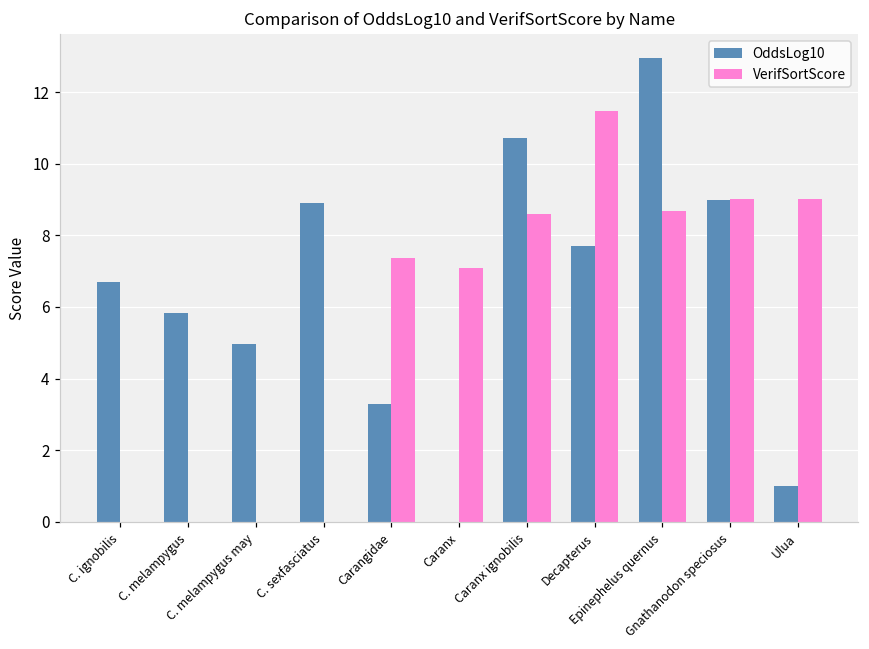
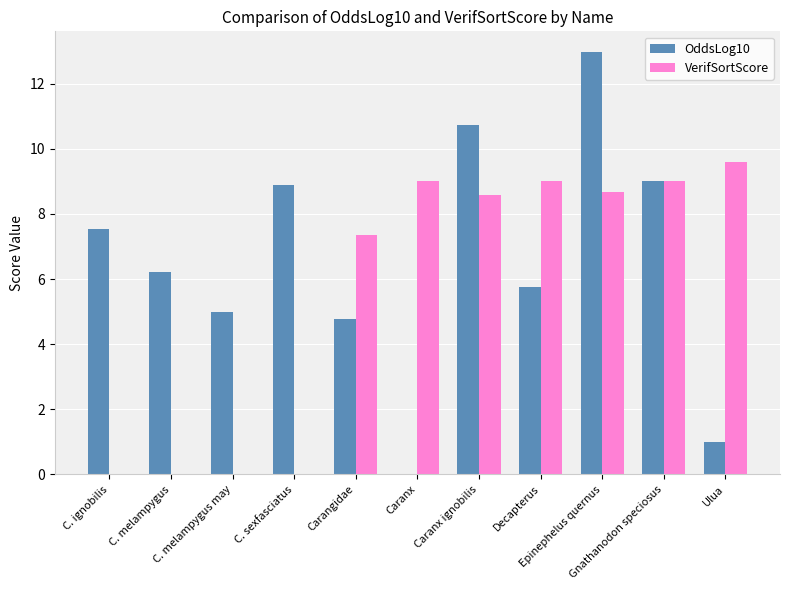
  {
    "OddsLog10": {
-     "C. ignobilis": 6.7,
-     "C. melampygus": 5.8,
+     "C. ignobilis": 7.6,
+     "C. melampygus": 6.2,
      "C. melampygus may": 5.0,
      "C. sexfasciatus": 8.9,
-     "Carangidae": 3.3,
+     "Carangidae": 4.8,
      "Caranx": 0.0,
      "Caranx ignobilis": 10.7,
-     "Decapterus": 7.7,
+     "Decapterus": 5.8,
      "Epinephelus quernus": 13.0,
      "Gnathanodon speciosus": 9.0,
      "Ulua": 1.0
    },
    "VerifSortScore": {
      "C. ignobilis": 0.0,
      "C. melampygus": 0.0,
      "C. melampygus may": 0.0,
      "C. sexfasciatus": 0.0,
      "Carangidae": 7.4,
-     "Caranx": 7.1,
+     "Caranx": 9.0,
      "Caranx ignobilis": 8.6,
-     "Decapterus": 11.5,
+     "Decapterus": 9.0,
      "Epinephelus quernus": 8.7,
      "Gnathanodon speciosus": 9.0,
-     "Ulua": 9.0
+     "Ulua": 9.6
    }
  }
